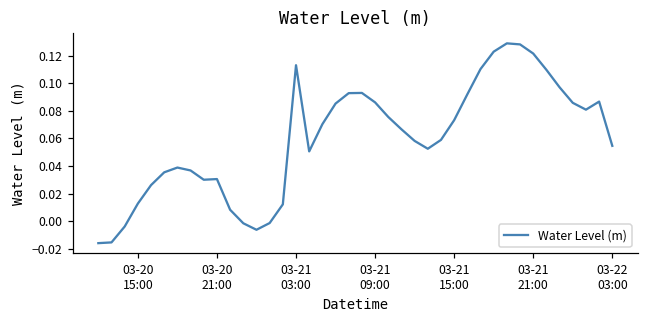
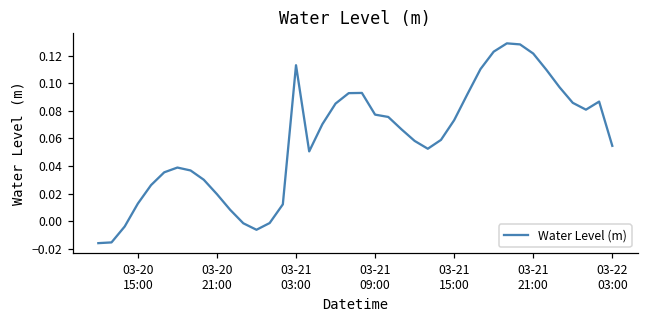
  {
    "03-20 15:00": 0.013,
-   "03-20 21:00": 0.031,
+   "03-20 21:00": 0.020,
    "03-21 03:00": 0.113,
-   "03-21 09:00": 0.086,
+   "03-21 09:00": 0.077,
    "03-21 15:00": 0.073,
    "03-21 21:00": 0.122,
    "03-22 03:00": 0.055
  }
